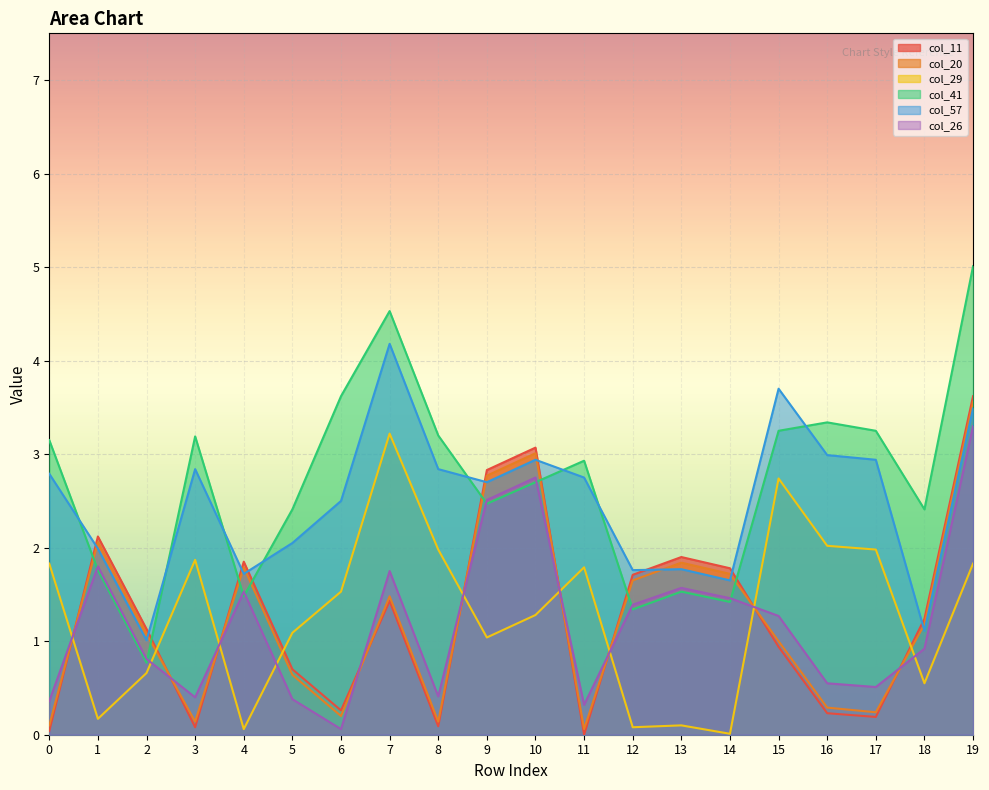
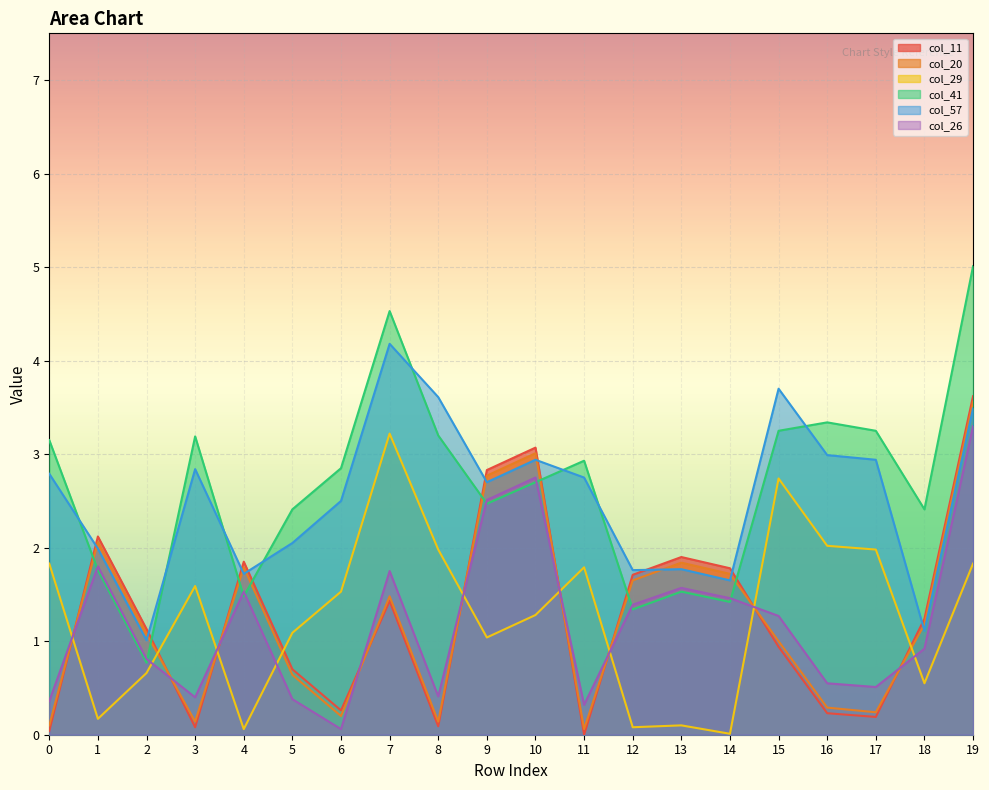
  {
    "col_29": {
      "0": 1.8,
      "1": 0.2,
      "2": 0.7,
-     "3": 1.9,
+     "3": 1.6,
      "4": 0.1,
      "5": 1.1,
      "6": 1.5,
      "7": 3.2,
      "8": 2.0,
      "9": 1.0,
      "10": 1.3,
      "11": 1.8,
      "12": 0.1,
      "13": 0.1,
      "14": 0.0,
      "15": 2.7,
      "16": 2.0,
      "17": 2.0,
      "18": 0.6,
      "19": 1.8
    },
    "col_41": {
      "0": 3.2,
      "1": 1.8,
      "2": 0.8,
      "3": 3.2,
      "4": 1.5,
      "5": 2.4,
-     "6": 3.6,
+     "6": 2.9,
      "7": 4.5,
      "8": 3.2,
      "9": 2.5,
      "10": 2.7,
      "11": 2.9,
      "12": 1.3,
      "13": 1.5,
      "14": 1.4,
      "15": 3.3,
      "16": 3.3,
      "17": 3.3,
      "18": 2.4,
      "19": 5.0
    },
    "col_57": {
      "0": 2.8,
      "1": 2.0,
      "2": 1.0,
      "3": 2.8,
      "4": 1.7,
      "5": 2.1,
      "6": 2.5,
      "7": 4.2,
-     "8": 2.8,
+     "8": 3.6,
      "9": 2.7,
      "10": 2.9,
      "11": 2.8,
      "12": 1.8,
      "13": 1.8,
      "14": 1.7,
      "15": 3.7,
      "16": 3.0,
      "17": 2.9,
      "18": 1.1,
      "19": 3.5
    },
    "col_26": {
      "0": 0.4,
      "1": 1.8,
      "2": 0.8,
      "3": 0.4,
      "4": 1.5,
      "5": 0.4,
      "6": 0.1,
      "7": 1.8,
      "8": 0.4,
      "9": 2.5,
      "10": 2.8,
      "11": 0.3,
      "12": 1.4,
      "13": 1.6,
      "14": 1.5,
      "15": 1.3,
      "16": 0.6,
      "17": 0.5,
      "18": 0.9,
      "19": 3.3
    }
  }
